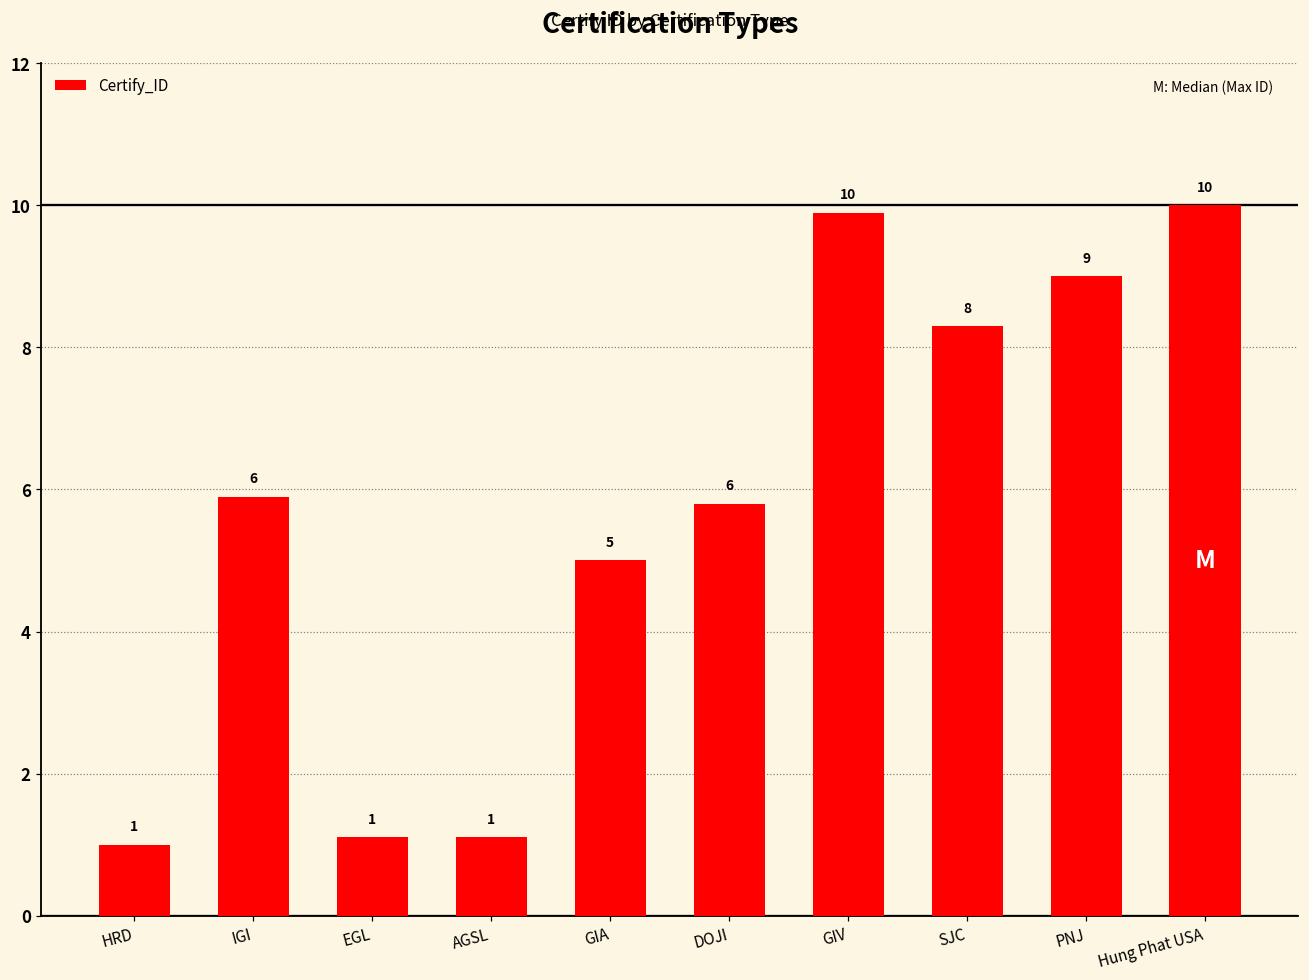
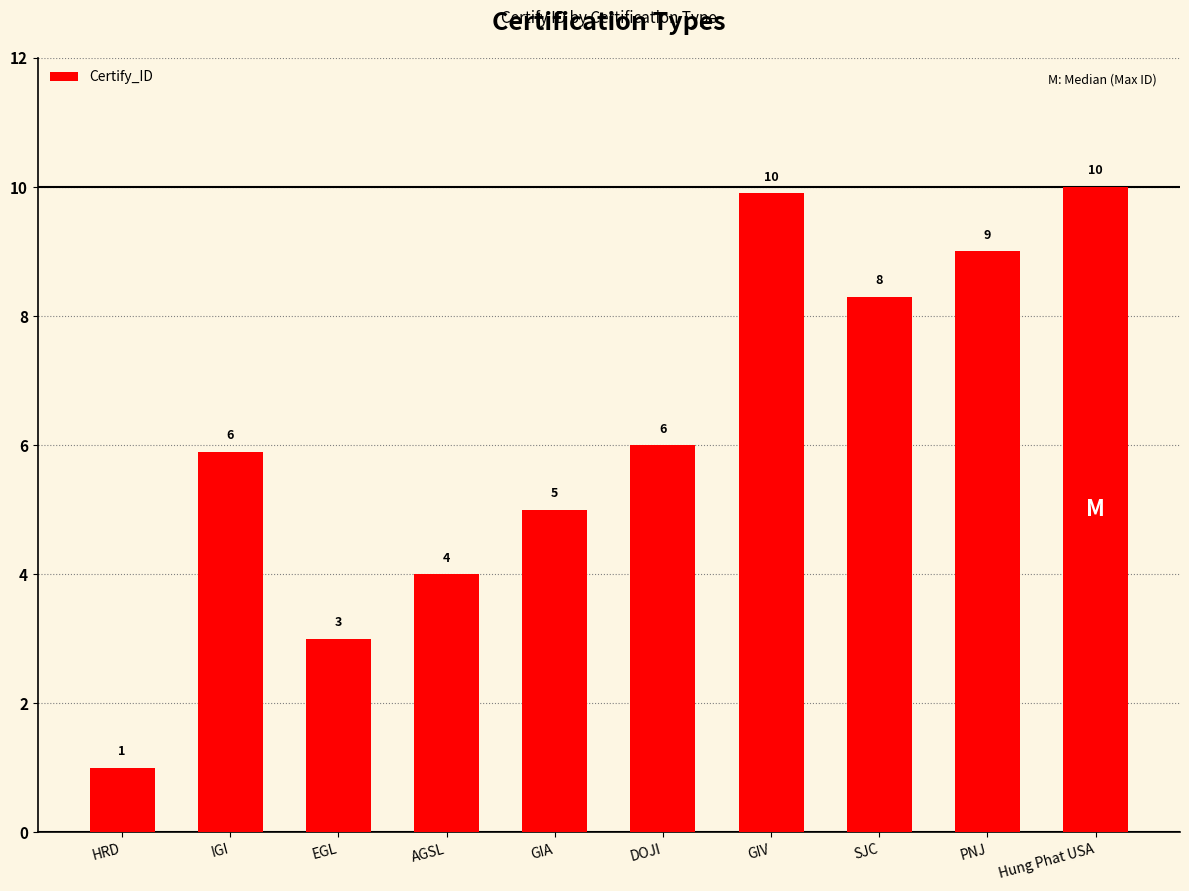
  {
    "HRD": 1,
    "IGI": 6,
-   "EGL": 1,
-   "AGSL": 1,
+   "EGL": 3,
+   "AGSL": 4,
    "GIA": 5,
-   "DOJI": 5.8,
+   "DOJI": 6.0,
    "GIV": 10,
    "SJC": 8,
    "PNJ": 9,
    "Hung Phat USA": 10
  }
